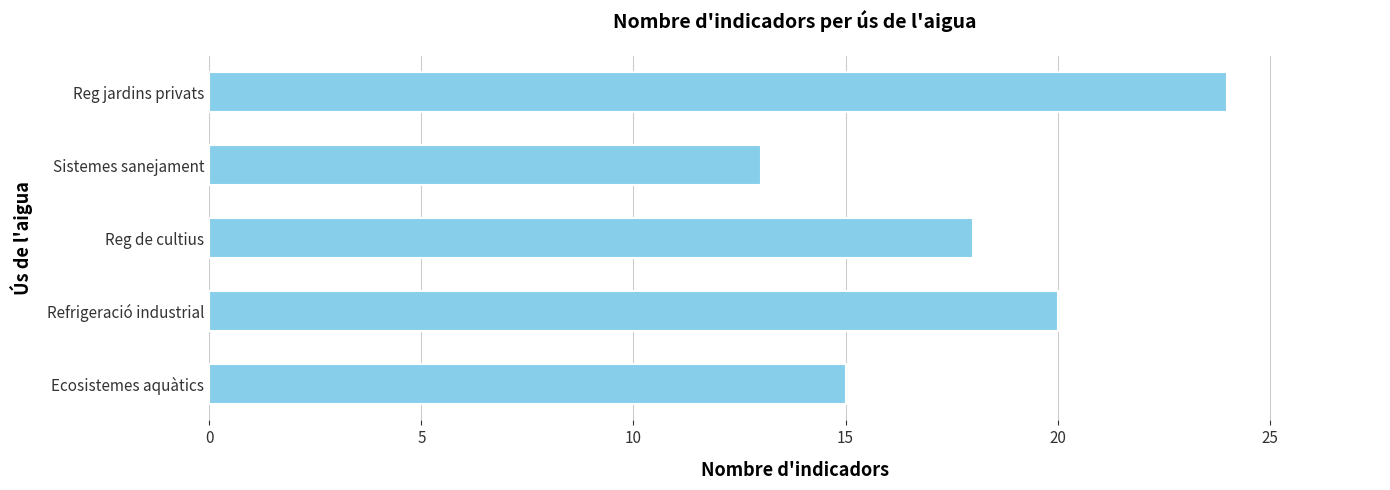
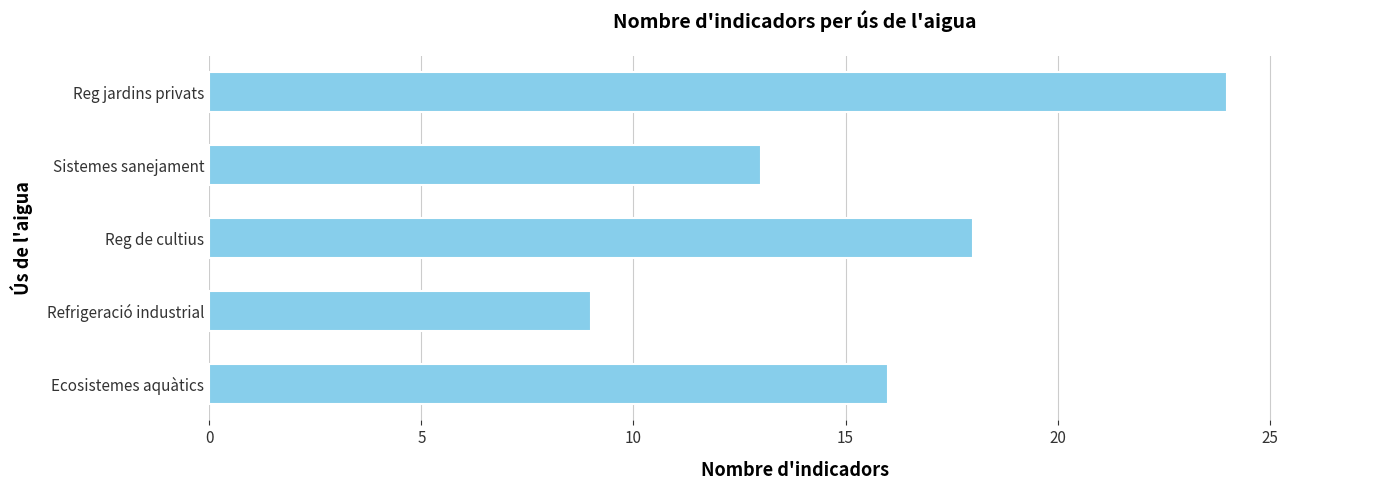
  {
    "Reg jardins privats": 24,
    "Sistemes sanejament": 13,
    "Reg de cultius": 18,
-   "Refrigeració industrial": 20,
-   "Ecosistemes aquàtics": 15
+   "Refrigeració industrial": 9,
+   "Ecosistemes aquàtics": 16
  }
